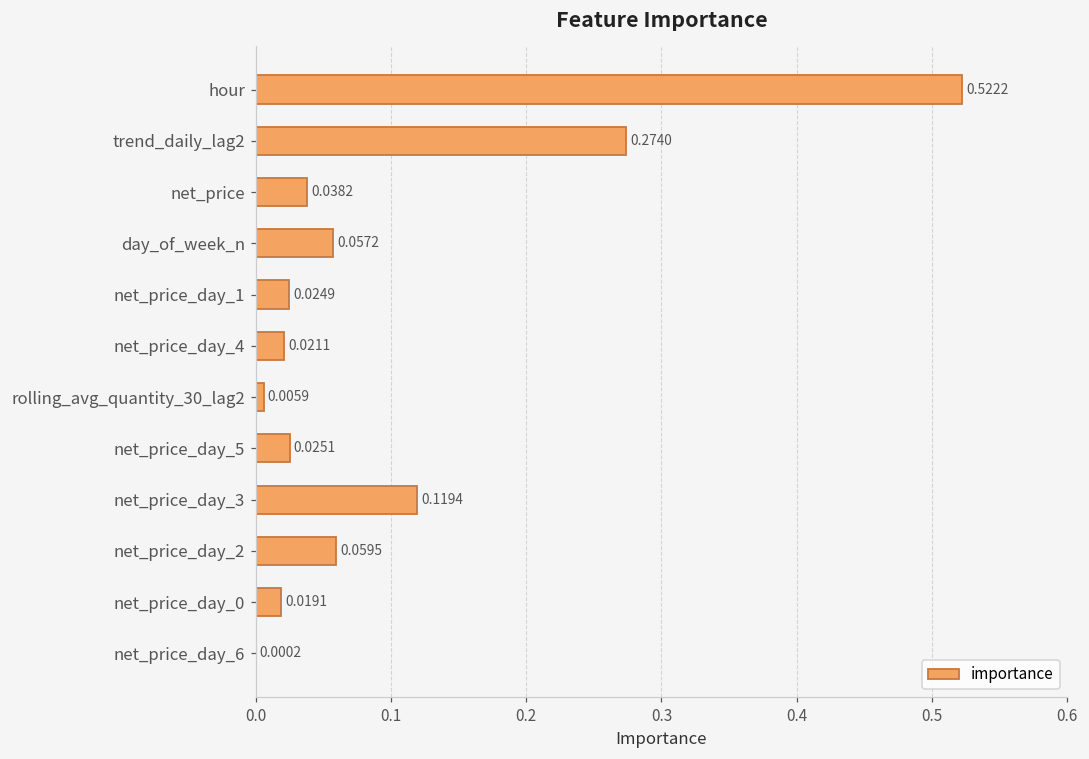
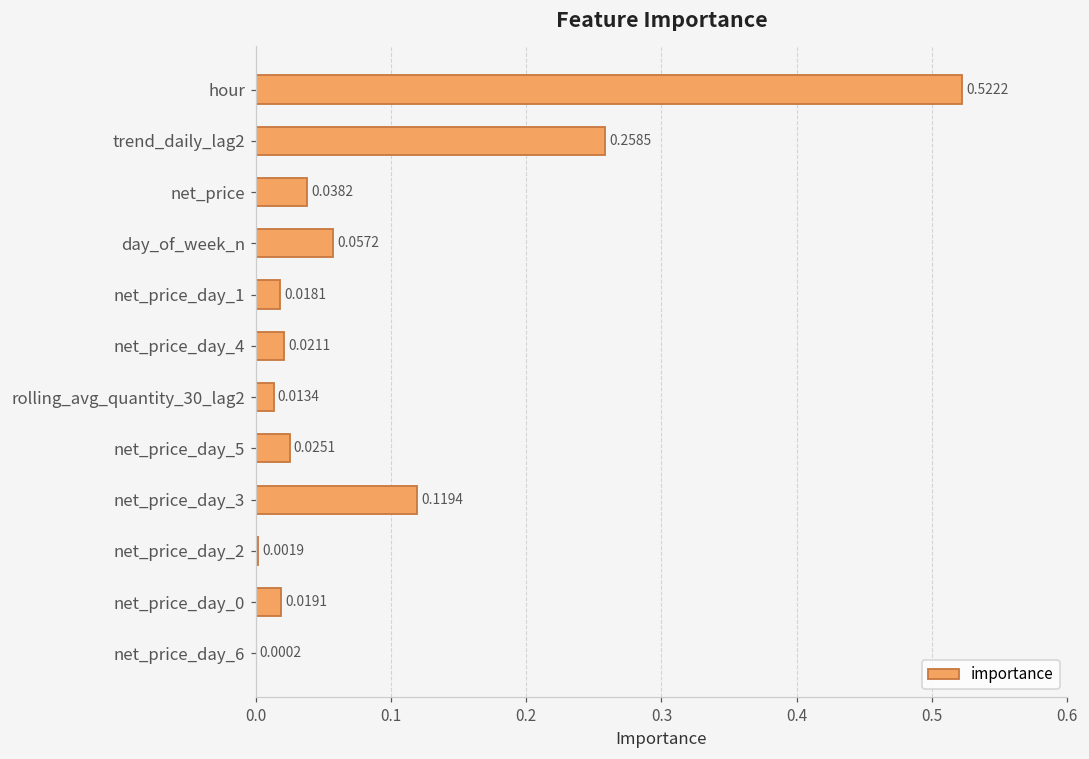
  {
    "hour": 0.5222,
-   "trend_daily_lag2": 0.2740,
+   "trend_daily_lag2": 0.2585,
    "net_price": 0.0382,
    "day_of_week_n": 0.0572,
-   "net_price_day_1": 0.0249,
+   "net_price_day_1": 0.0181,
    "net_price_day_4": 0.0211,
-   "rolling_avg_quantity_30_lag2": 0.0059,
+   "rolling_avg_quantity_30_lag2": 0.0134,
    "net_price_day_5": 0.0251,
    "net_price_day_3": 0.1194,
-   "net_price_day_2": 0.0595,
+   "net_price_day_2": 0.0019,
    "net_price_day_0": 0.0191,
    "net_price_day_6": 0.0002
  }
